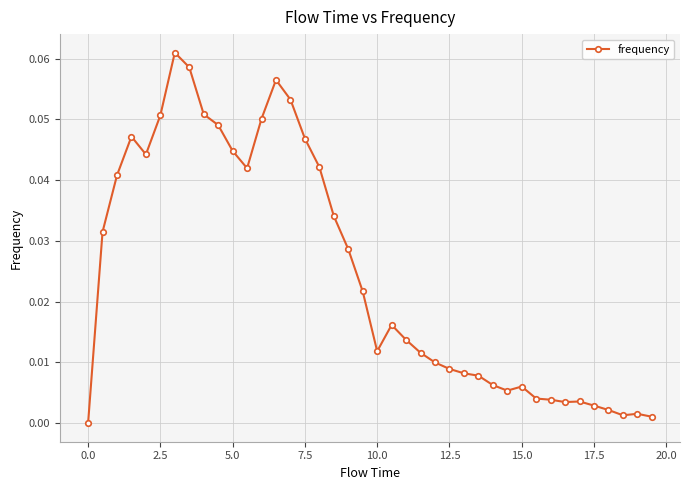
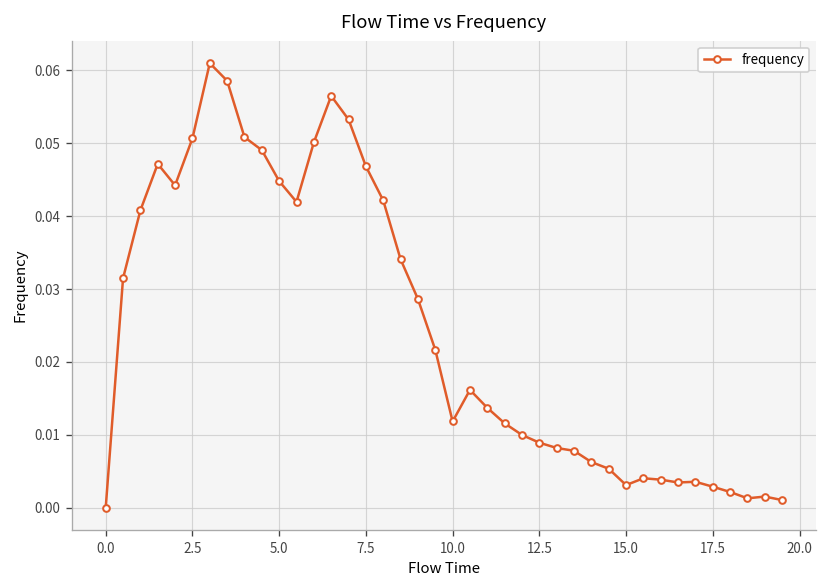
  {
    "0.0": 0.000,
    "2.5": 0.051,
    "5.0": 0.045,
    "7.5": 0.047,
    "10.0": 0.012,
    "12.5": 0.009,
-   "15.0": 0.006,
+   "15.0": 0.003,
    "17.5": 0.003
  }
